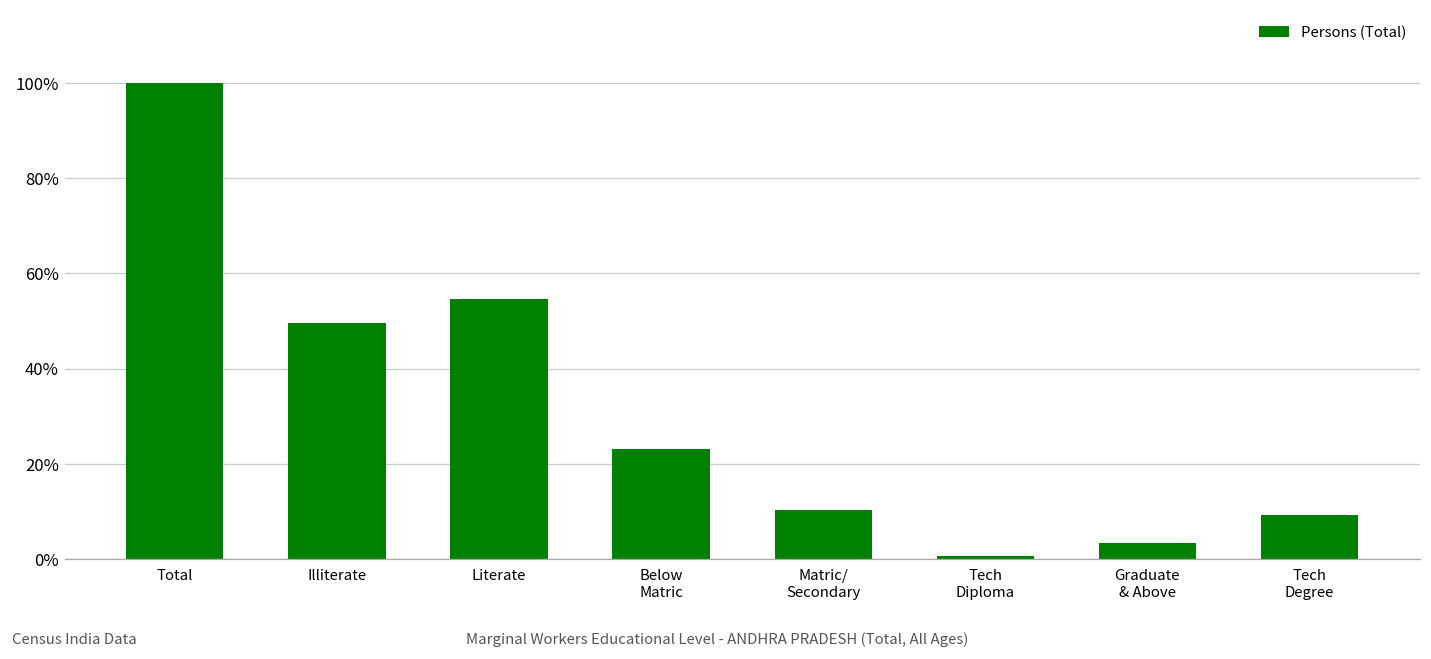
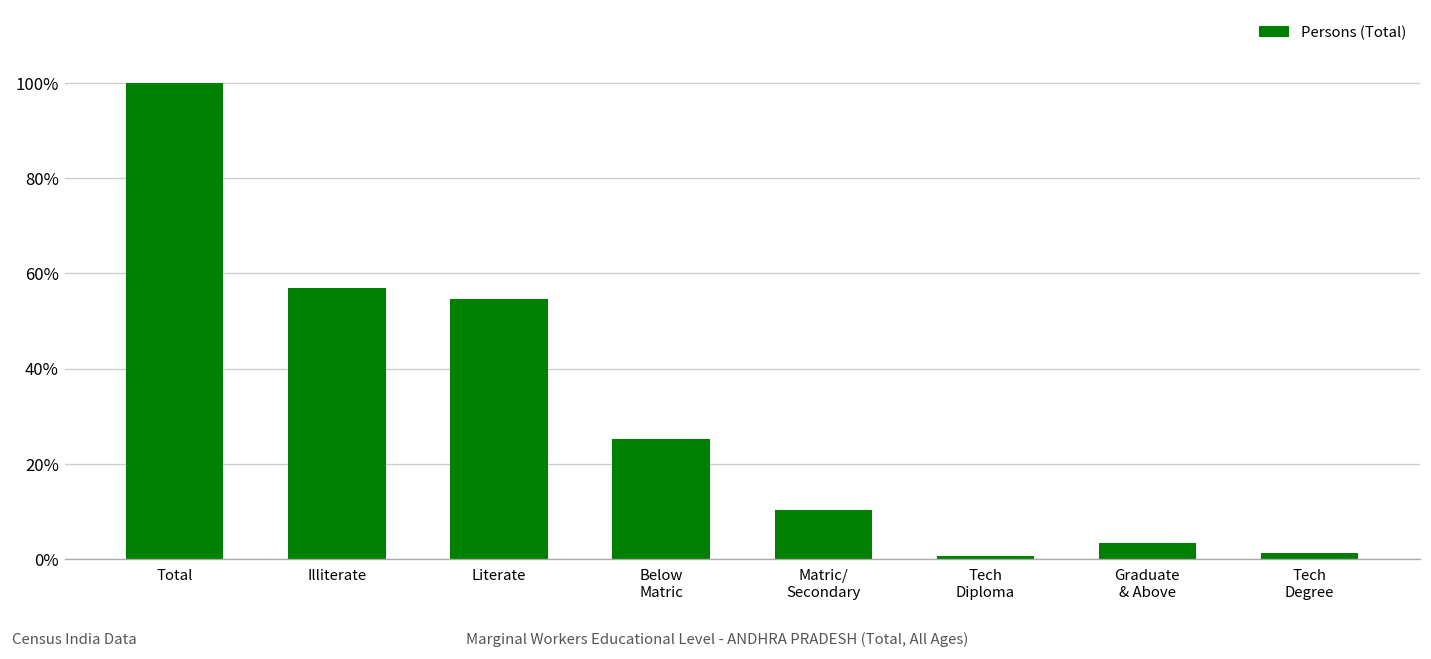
  {
    "Total": "100%",
-   "Illiterate": "50%",
+   "Illiterate": "57%",
    "Literate": "55%",
-   "Below Matric": "23%",
+   "Below Matric": "25%",
    "Matric/ Secondary": "10%",
    "Tech Diploma": "1%",
    "Graduate & Above": "3%",
-   "Tech Degree": "9%"
+   "Tech Degree": "1%"
  }
